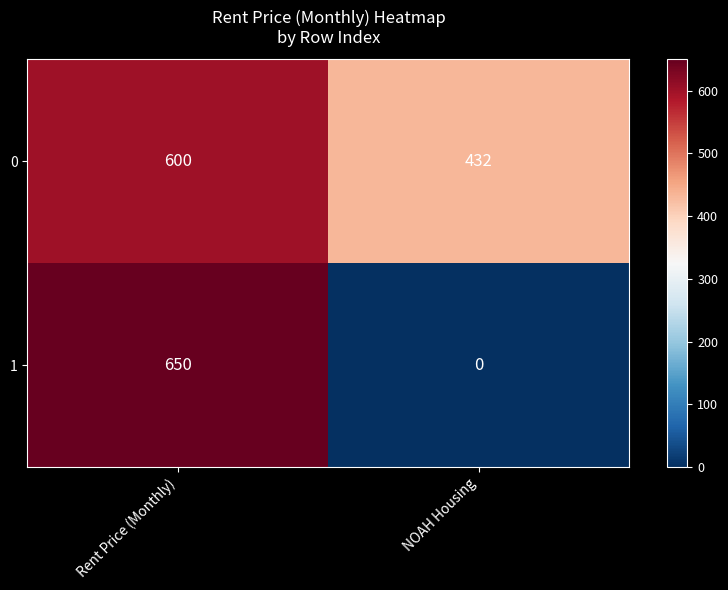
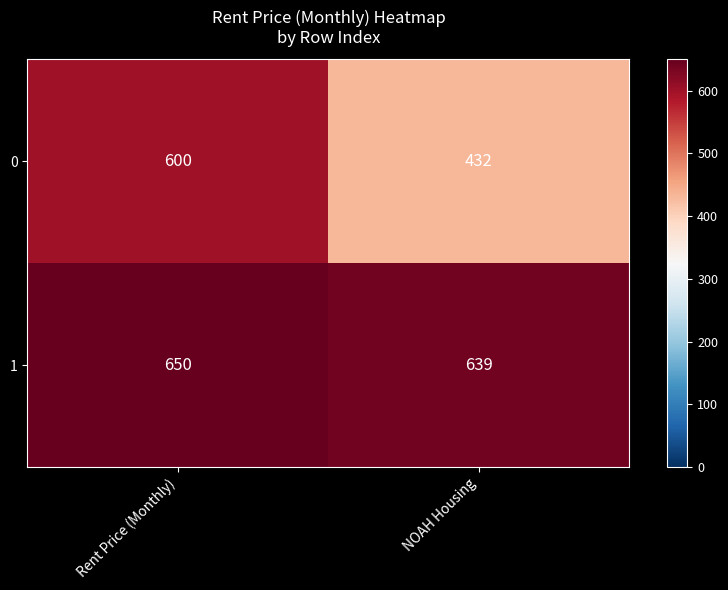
  {
    "0": {
      "Rent Price (Monthly)": 600,
      "NOAH Housing": 432
    },
    "1": {
      "Rent Price (Monthly)": 650,
-     "NOAH Housing": 0
+     "NOAH Housing": 639
    }
  }
